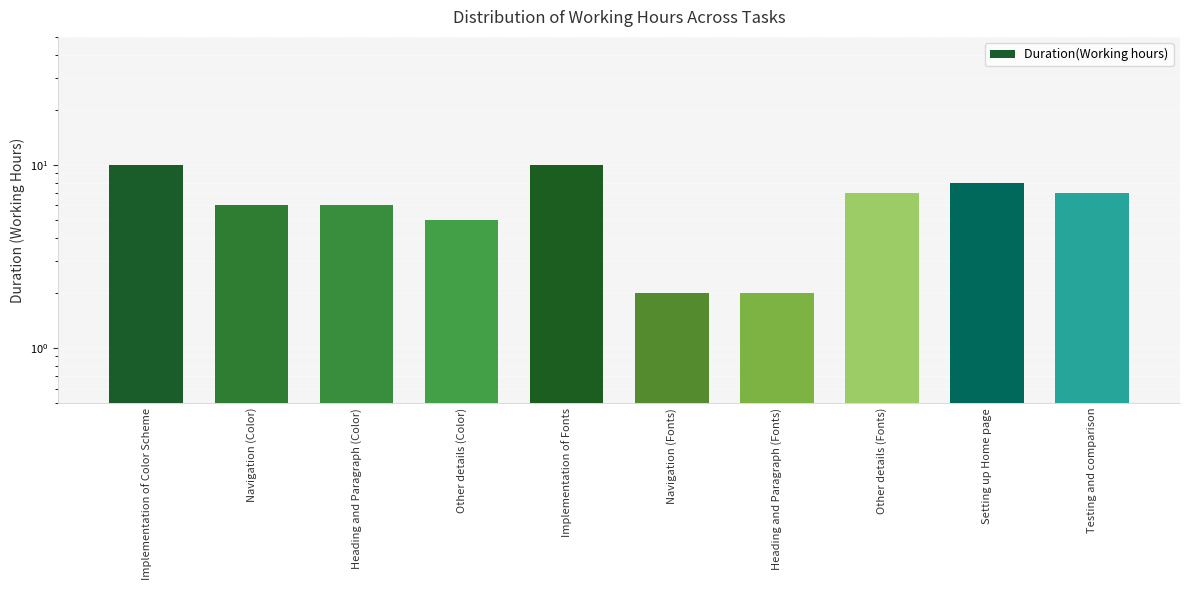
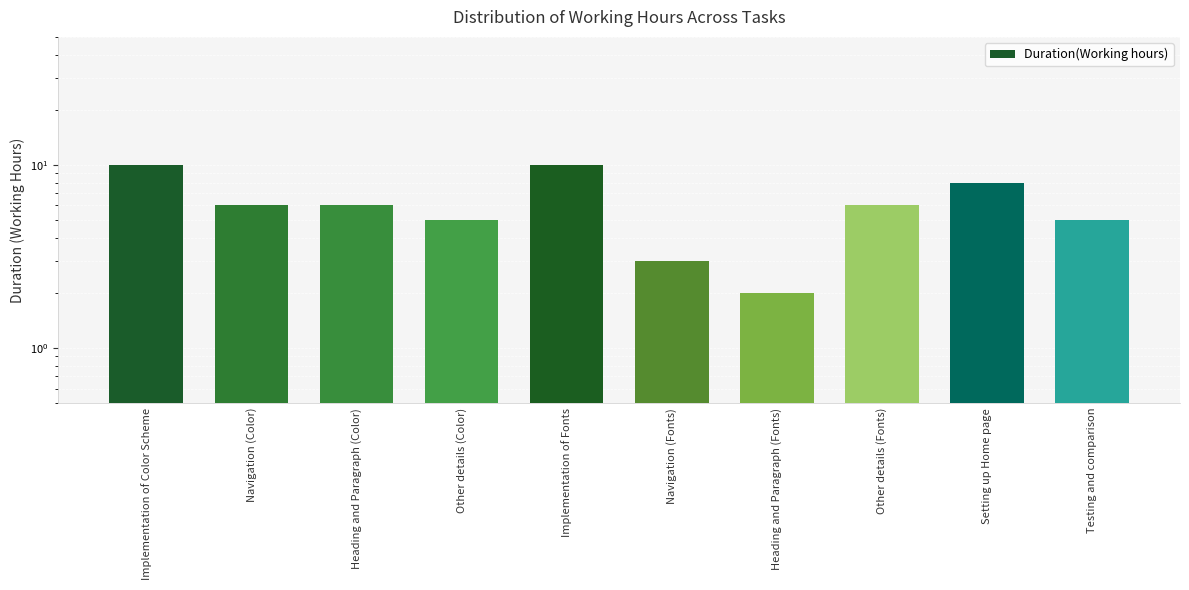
  {
    "Implementation of Color Scheme": 10,
    "Navigation (Color)": 6,
    "Heading and Paragraph (Color)": 6,
    "Other details (Color)": 5,
    "Implementation of Fonts": 10,
-   "Navigation (Fonts)": 2,
+   "Navigation (Fonts)": 3,
    "Heading and Paragraph (Fonts)": 2,
-   "Other details (Fonts)": 7,
+   "Other details (Fonts)": 6,
    "Setting up Home page": 8,
-   "Testing and comparison": 7
+   "Testing and comparison": 5
  }
